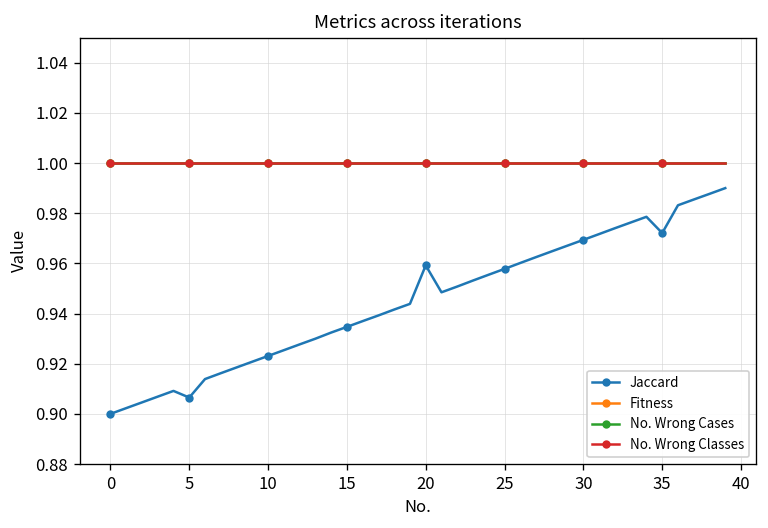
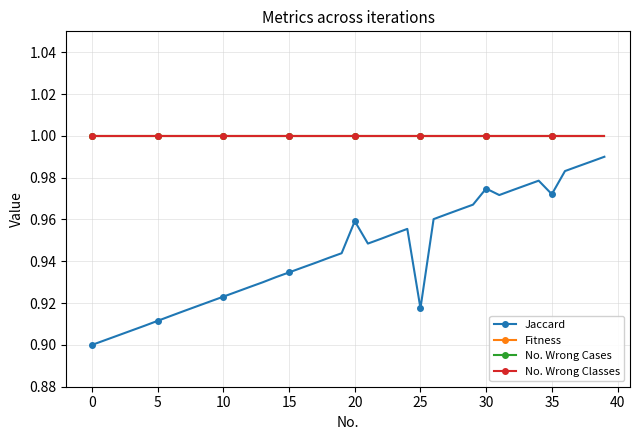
  {
    "Jaccard": {
      "0": 0.900,
-     "5": 0.907,
+     "5": 0.912,
      "10": 0.923,
      "15": 0.935,
      "20": 0.959,
-     "25": 0.958,
-     "30": 0.969,
+     "25": 0.918,
+     "30": 0.975,
      "35": 0.972
    },
    "No. Wrong Classes": {
      "0": 1.000,
      "5": 1.000,
      "10": 1.000,
      "15": 1.000,
      "20": 1.000,
      "25": 1.000,
      "30": 1.000,
      "35": 1.000
    }
  }
